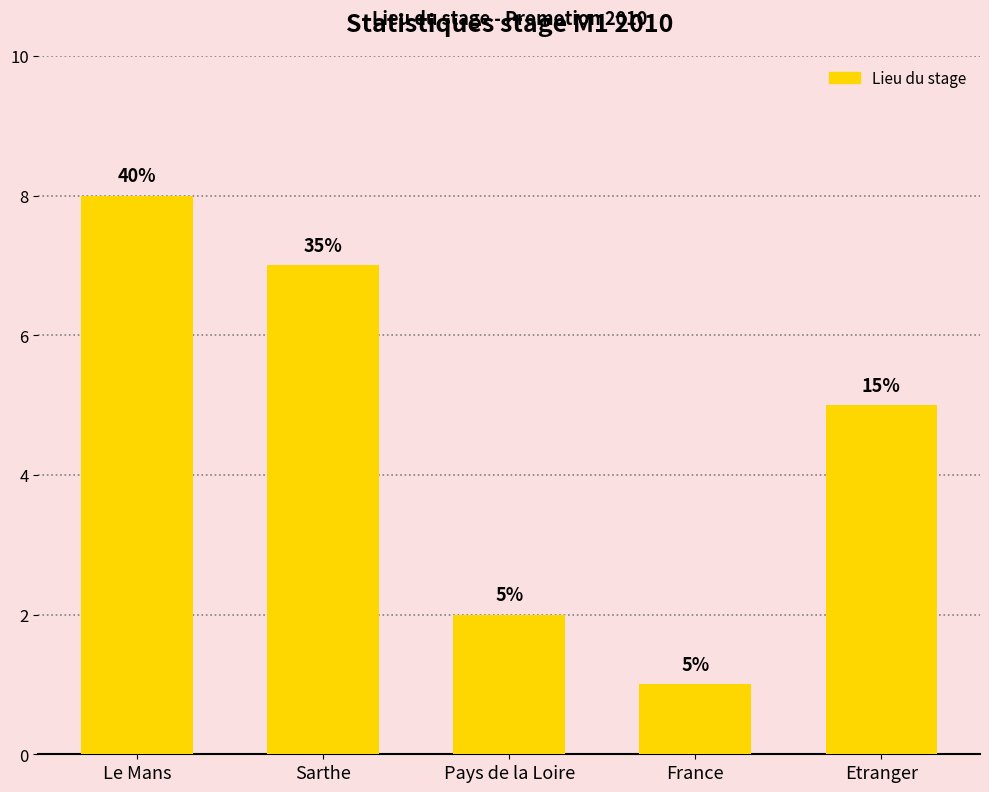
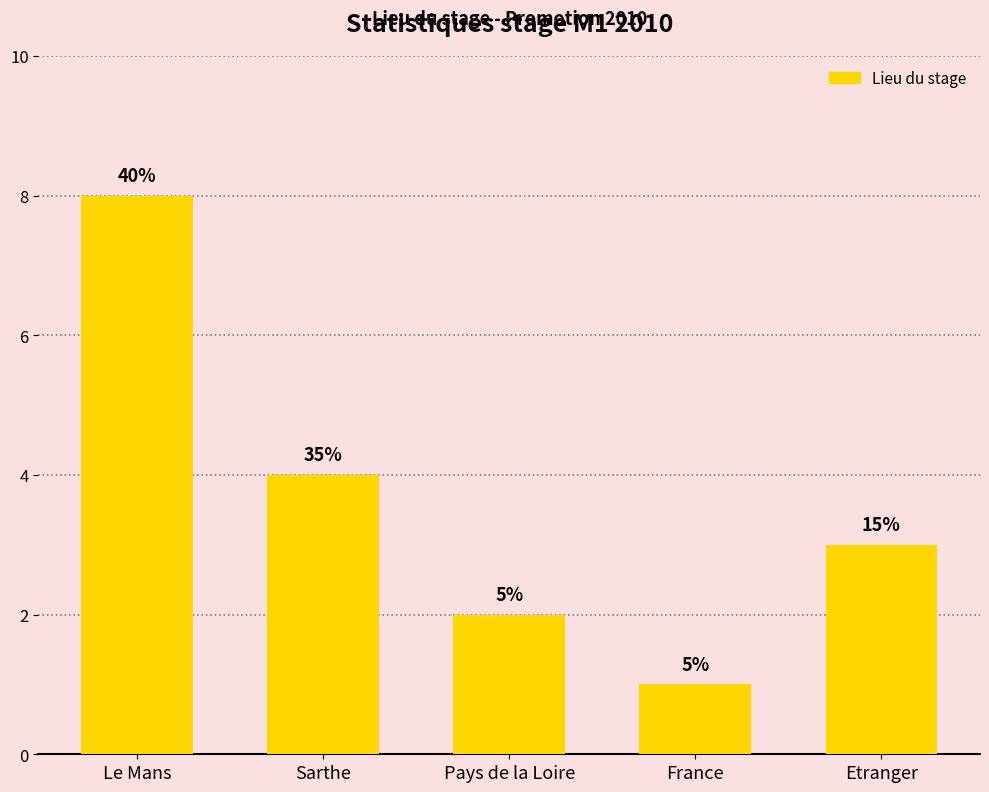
  {
-   "Sarthe": 7,
-   "Etranger": 5
+   "Sarthe": 4,
+   "Etranger": 3
  }
